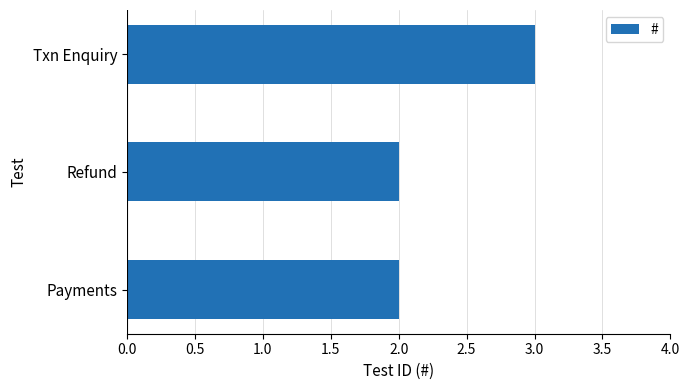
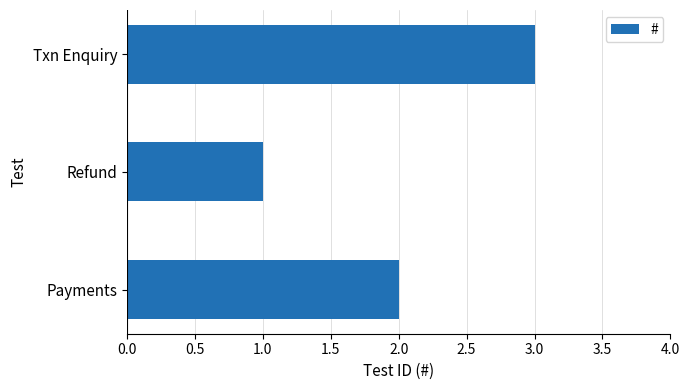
  {
    "Txn Enquiry": 3,
-   "Refund": 2,
+   "Refund": 1,
    "Payments": 2
  }
